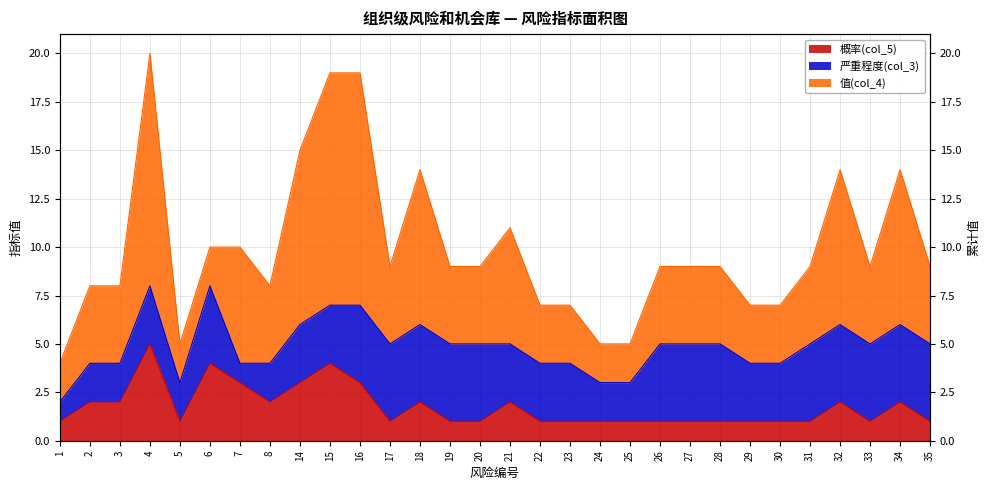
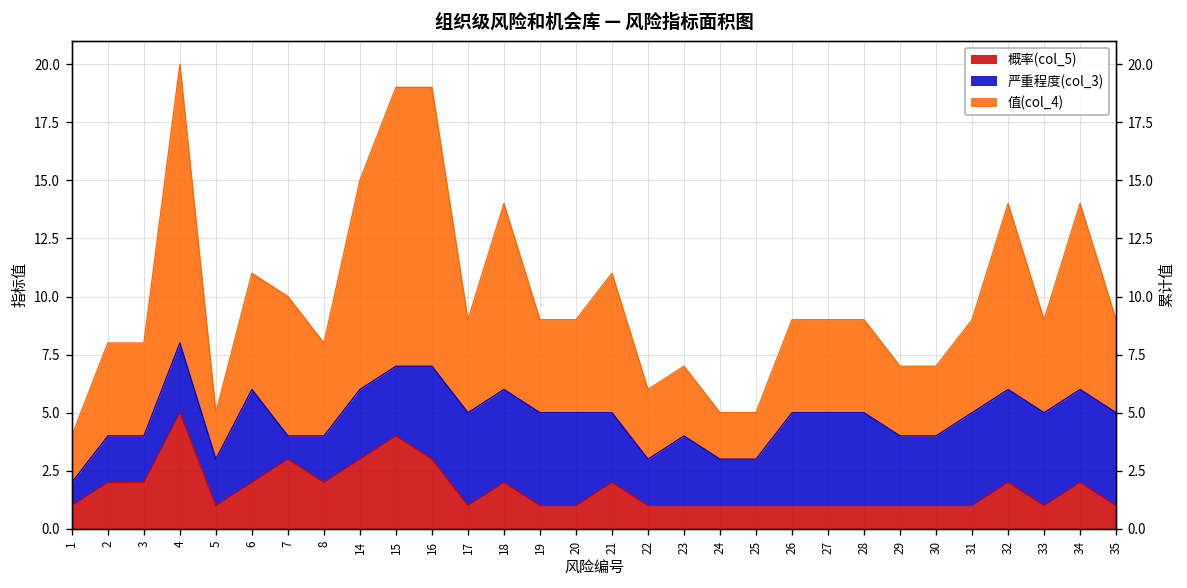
  {
    "概率(col_5)": {
      "1": 1,
      "2": 2,
      "3": 2,
      "4": 5,
      "5": 1,
-     "6": 4,
+     "6": 2,
      "7": 3,
      "8": 2,
      "14": 3,
      "15": 4,
      "16": 3,
      "17": 1,
      "18": 2,
      "19": 1,
      "20": 1,
      "21": 2,
      "22": 1,
      "23": 1,
      "24": 1,
      "25": 1,
      "26": 1,
      "27": 1,
      "28": 1,
      "29": 1,
      "30": 1,
      "31": 1,
      "32": 2,
      "33": 1,
      "34": 2,
      "35": 1
    },
    "严重程度(col_3)": {
      "1": 1,
      "2": 2,
      "3": 2,
      "4": 3,
      "5": 2,
      "6": 4,
      "7": 1,
      "8": 2,
      "14": 3,
      "15": 3,
      "16": 4,
      "17": 4,
      "18": 4,
      "19": 4,
      "20": 4,
      "21": 3,
-     "22": 3,
+     "22": 2,
      "23": 3,
      "24": 2,
      "25": 2,
      "26": 4,
      "27": 4,
      "28": 4,
      "29": 3,
      "30": 3,
      "31": 4,
      "32": 4,
      "33": 4,
      "34": 4,
      "35": 4
    },
    "值(col_4)": {
      "1": 2,
      "2": 4,
      "3": 4,
      "4": 12,
      "5": 2,
-     "6": 2,
+     "6": 5,
      "7": 6,
      "8": 4,
      "14": 9,
      "15": 12,
      "16": 12,
      "17": 4,
      "18": 8,
      "19": 4,
      "20": 4,
      "21": 6,
      "22": 3,
      "23": 3,
      "24": 2,
      "25": 2,
      "26": 4,
      "27": 4,
      "28": 4,
      "29": 3,
      "30": 3,
      "31": 4,
      "32": 8,
      "33": 4,
      "34": 8,
      "35": 4
    }
  }
